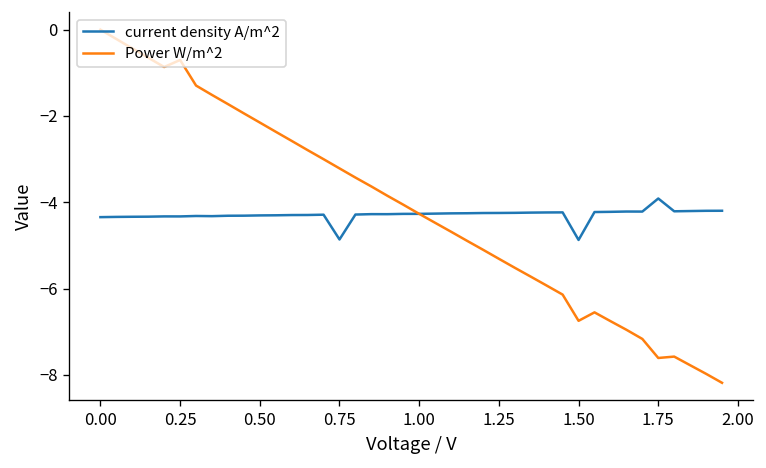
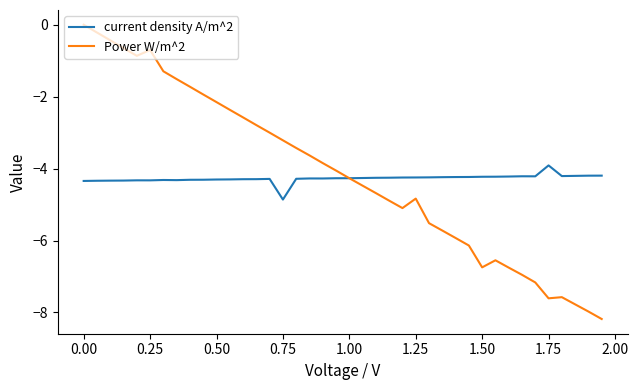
  {
    "current density A/m^2": {
      "0.00": -4.3,
      "0.25": -4.3,
      "0.50": -4.3,
      "0.75": -4.9,
      "1.25": -4.2,
-     "1.50": -4.9,
+     "1.50": -4.2,
      "1.75": -3.9
    },
    "Power W/m^2": {
      "0.50": -2.2,
      "0.75": -3.2,
-     "1.25": -5.3,
+     "1.25": -4.8,
      "1.50": -6.7,
      "1.75": -7.6
    }
  }
